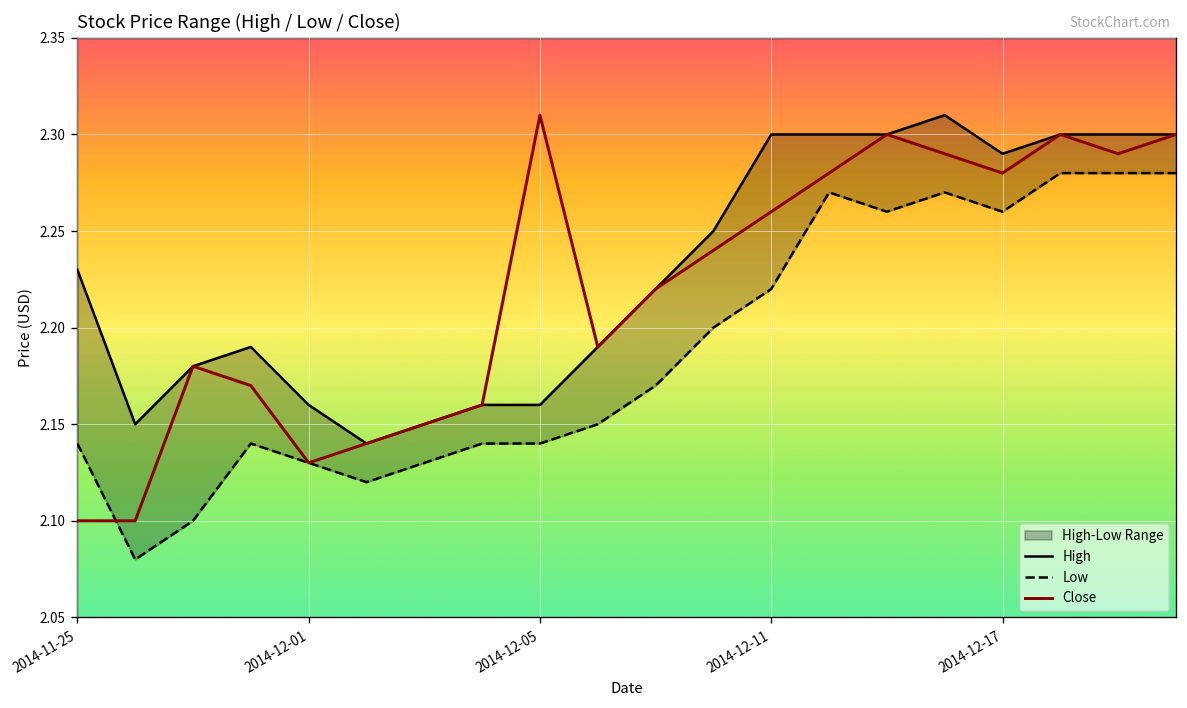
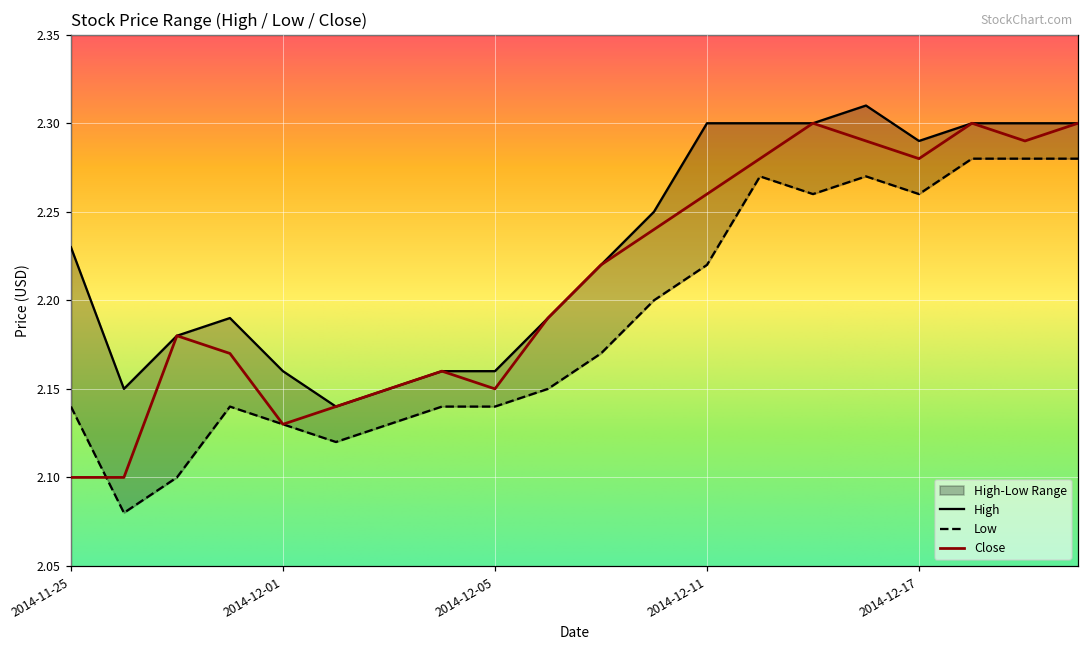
  {
    "Close": {
      "2014-11-25": 2.10,
-     "2014-12-05": 2.31,
+     "2014-12-05": 2.15,
      "2014-12-11": 2.26,
      "2014-12-17": 2.28
    }
  }
